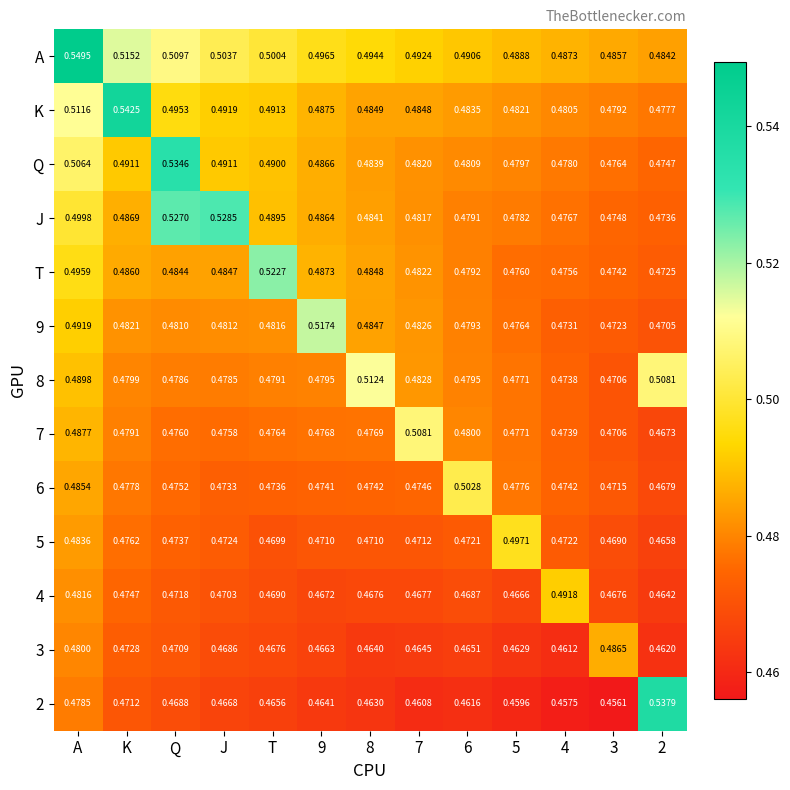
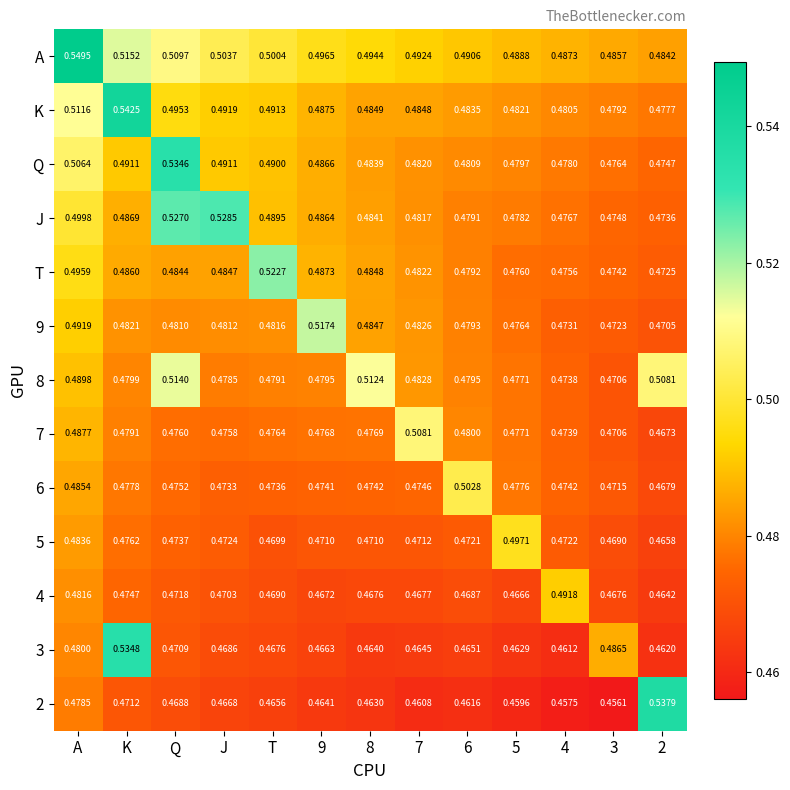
  {
    "A": {
      "A": 0.5495,
      "K": 0.5152,
      "Q": 0.5097,
      "J": 0.5037,
      "T": 0.5004,
      "9": 0.4965,
      "8": 0.4944,
      "7": 0.4924,
      "6": 0.4906,
      "5": 0.4888,
      "4": 0.4873,
      "3": 0.4857,
      "2": 0.4842
    },
    "K": {
      "A": 0.5116,
      "K": 0.5425,
      "Q": 0.4953,
      "J": 0.4919,
      "T": 0.4913,
      "9": 0.4875,
      "8": 0.4849,
      "7": 0.4848,
      "6": 0.4835,
      "5": 0.4821,
      "4": 0.4805,
      "3": 0.4792,
      "2": 0.4777
    },
    "Q": {
      "A": 0.5064,
      "K": 0.4911,
      "Q": 0.5346,
      "J": 0.4911,
      "T": 0.4900,
      "9": 0.4866,
      "8": 0.4839,
      "7": 0.4820,
      "6": 0.4809,
      "5": 0.4797,
      "4": 0.4780,
      "3": 0.4764,
      "2": 0.4747
    },
    "J": {
      "A": 0.4998,
      "K": 0.4869,
      "Q": 0.5270,
      "J": 0.5285,
      "T": 0.4895,
      "9": 0.4864,
      "8": 0.4841,
      "7": 0.4817,
      "6": 0.4791,
      "5": 0.4782,
      "4": 0.4767,
      "3": 0.4748,
      "2": 0.4736
    },
    "T": {
      "A": 0.4959,
      "K": 0.4860,
      "Q": 0.4844,
      "J": 0.4847,
      "T": 0.5227,
      "9": 0.4873,
      "8": 0.4848,
      "7": 0.4822,
      "6": 0.4792,
      "5": 0.4760,
      "4": 0.4756,
      "3": 0.4742,
      "2": 0.4725
    },
    "9": {
      "A": 0.4919,
      "K": 0.4821,
      "Q": 0.4810,
      "J": 0.4812,
      "T": 0.4816,
      "9": 0.5174,
      "8": 0.4847,
      "7": 0.4826,
      "6": 0.4793,
      "5": 0.4764,
      "4": 0.4731,
      "3": 0.4723,
      "2": 0.4705
    },
    "8": {
      "A": 0.4898,
      "K": 0.4799,
-     "Q": 0.4786,
+     "Q": 0.5140,
      "J": 0.4785,
      "T": 0.4791,
      "9": 0.4795,
      "8": 0.5124,
      "7": 0.4828,
      "6": 0.4795,
      "5": 0.4771,
      "4": 0.4738,
      "3": 0.4706,
      "2": 0.5081
    },
    "7": {
      "A": 0.4877,
      "K": 0.4791,
      "Q": 0.4760,
      "J": 0.4758,
      "T": 0.4764,
      "9": 0.4768,
      "8": 0.4769,
      "7": 0.5081,
      "6": 0.4800,
      "5": 0.4771,
      "4": 0.4739,
      "3": 0.4706,
      "2": 0.4673
    },
    "6": {
      "A": 0.4854,
      "K": 0.4778,
      "Q": 0.4752,
      "J": 0.4733,
      "T": 0.4736,
      "9": 0.4741,
      "8": 0.4742,
      "7": 0.4746,
      "6": 0.5028,
      "5": 0.4776,
      "4": 0.4742,
      "3": 0.4715,
      "2": 0.4679
    },
    "5": {
      "A": 0.4836,
      "K": 0.4762,
      "Q": 0.4737,
      "J": 0.4724,
      "T": 0.4699,
      "9": 0.4710,
      "8": 0.4710,
      "7": 0.4712,
      "6": 0.4721,
      "5": 0.4971,
      "4": 0.4722,
      "3": 0.4690,
      "2": 0.4658
    },
    "4": {
      "A": 0.4816,
      "K": 0.4747,
      "Q": 0.4718,
      "J": 0.4703,
      "T": 0.4690,
      "9": 0.4672,
      "8": 0.4676,
      "7": 0.4677,
      "6": 0.4687,
      "5": 0.4666,
      "4": 0.4918,
      "3": 0.4676,
      "2": 0.4642
    },
    "3": {
      "A": 0.4800,
-     "K": 0.4728,
+     "K": 0.5348,
      "Q": 0.4709,
      "J": 0.4686,
      "T": 0.4676,
      "9": 0.4663,
      "8": 0.4640,
      "7": 0.4645,
      "6": 0.4651,
      "5": 0.4629,
      "4": 0.4612,
      "3": 0.4865,
      "2": 0.4620
    },
    "2": {
      "A": 0.4785,
      "K": 0.4712,
      "Q": 0.4688,
      "J": 0.4668,
      "T": 0.4656,
      "9": 0.4641,
      "8": 0.4630,
      "7": 0.4608,
      "6": 0.4616,
      "5": 0.4596,
      "4": 0.4575,
      "3": 0.4561,
      "2": 0.5379
    }
  }
